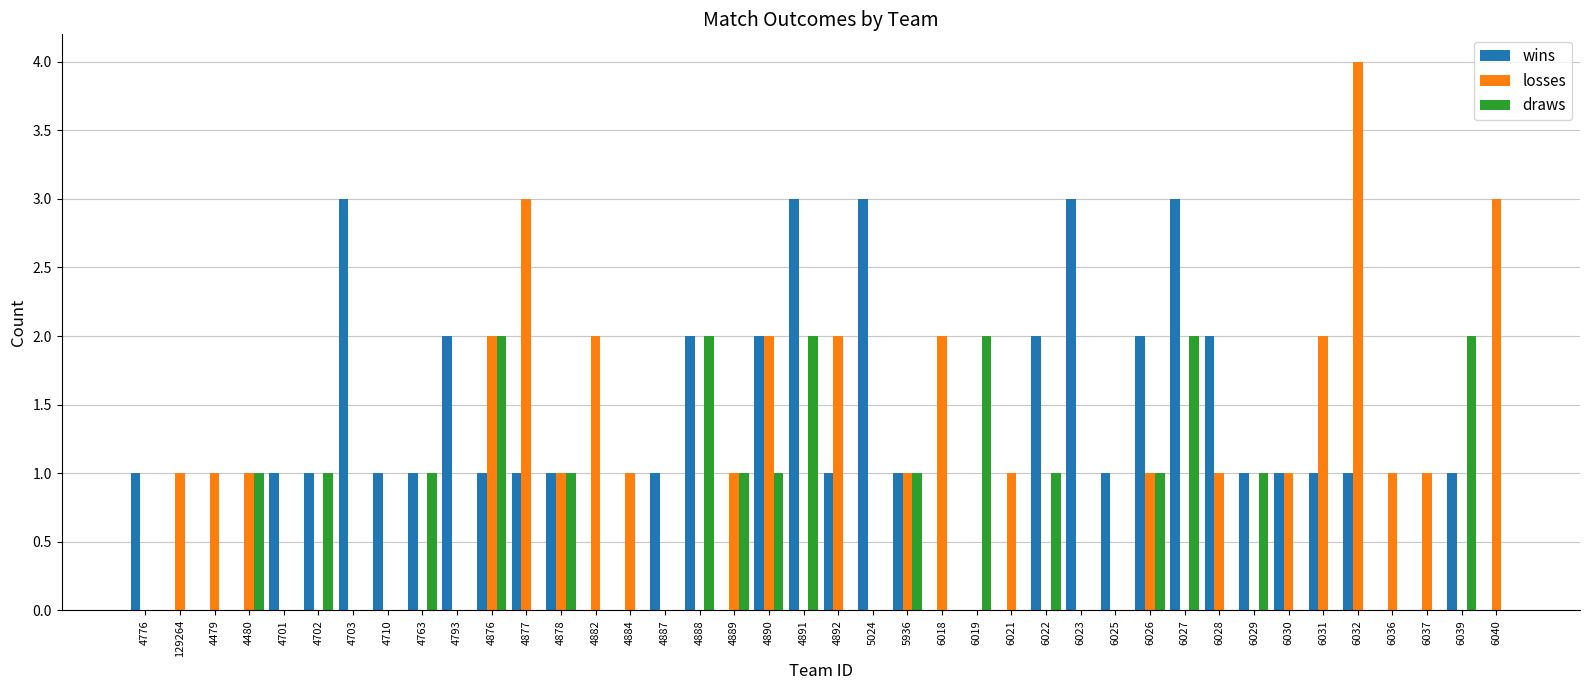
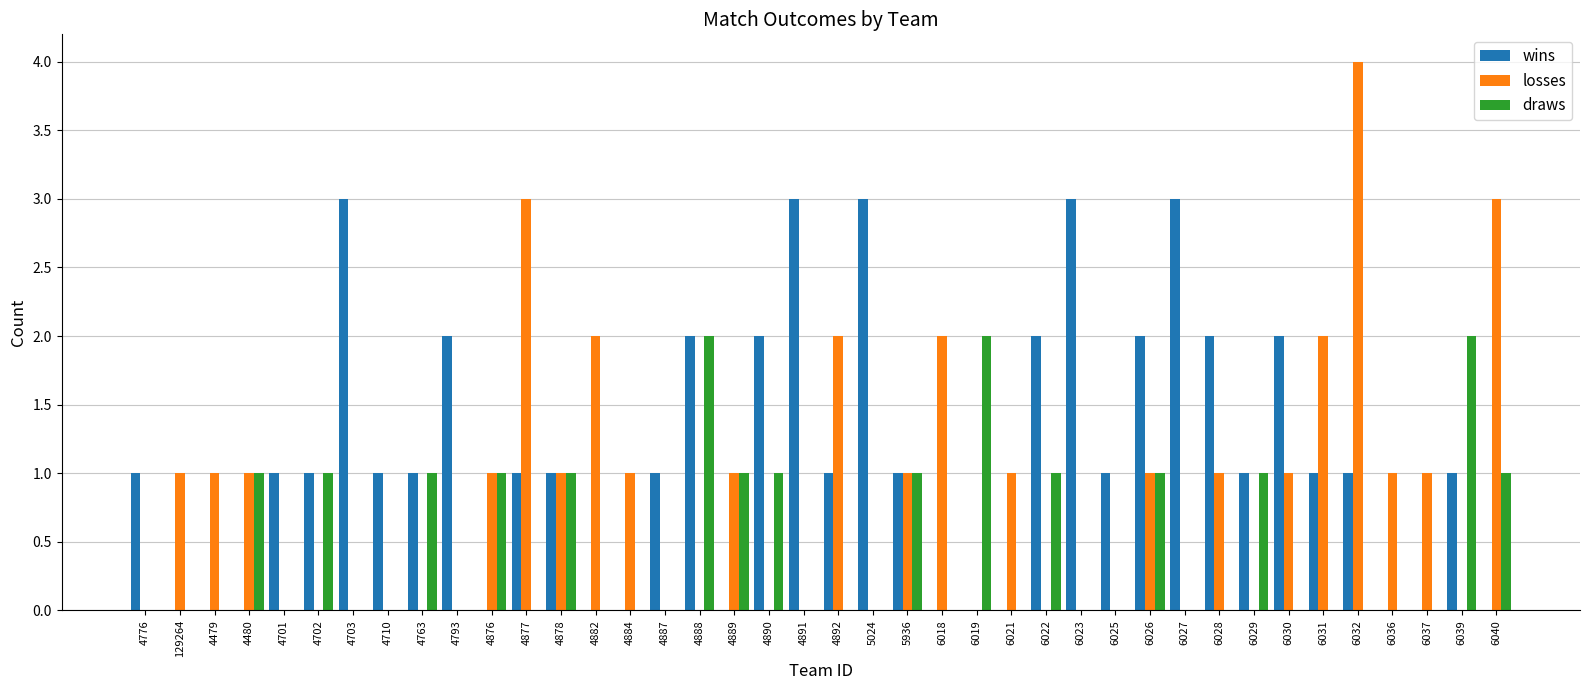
  {
    "wins": {
      "4776": 1,
      "129264": 0,
      "4479": 0,
      "4480": 0,
      "4701": 1,
      "4702": 1,
      "4703": 3,
      "4710": 1,
      "4763": 1,
      "4793": 2,
-     "4876": 1,
+     "4876": 0,
      "4877": 1,
      "4878": 1,
      "4882": 0,
      "4884": 0,
      "4887": 1,
      "4888": 2,
      "4889": 0,
      "4890": 2,
      "4891": 3,
      "4892": 1,
      "5024": 3,
      "5936": 1,
      "6018": 0,
      "6019": 0,
      "6021": 0,
      "6022": 2,
      "6023": 3,
      "6025": 1,
      "6026": 2,
      "6027": 3,
      "6028": 2,
      "6029": 1,
-     "6030": 1,
+     "6030": 2,
      "6031": 1,
      "6032": 1,
      "6036": 0,
      "6037": 0,
      "6039": 1,
      "6040": 0
    },
    "losses": {
      "4776": 0,
      "129264": 1,
      "4479": 1,
      "4480": 1,
      "4701": 0,
      "4702": 0,
      "4703": 0,
      "4710": 0,
      "4763": 0,
      "4793": 0,
-     "4876": 2,
+     "4876": 1,
      "4877": 3,
      "4878": 1,
      "4882": 2,
      "4884": 1,
      "4887": 0,
      "4888": 0,
      "4889": 1,
-     "4890": 2,
+     "4890": 0,
      "4891": 0,
      "4892": 2,
      "5024": 0,
      "5936": 1,
      "6018": 2,
      "6019": 0,
      "6021": 1,
      "6022": 0,
      "6023": 0,
      "6025": 0,
      "6026": 1,
      "6027": 0,
      "6028": 1,
      "6029": 0,
      "6030": 1,
      "6031": 2,
      "6032": 4,
      "6036": 1,
      "6037": 1,
      "6039": 0,
      "6040": 3
    },
    "draws": {
      "4776": 0,
      "129264": 0,
      "4479": 0,
      "4480": 1,
      "4701": 0,
      "4702": 1,
      "4703": 0,
      "4710": 0,
      "4763": 1,
      "4793": 0,
-     "4876": 2,
+     "4876": 1,
      "4877": 0,
      "4878": 1,
      "4882": 0,
      "4884": 0,
      "4887": 0,
      "4888": 2,
      "4889": 1,
      "4890": 1,
-     "4891": 2,
+     "4891": 0,
      "4892": 0,
      "5024": 0,
      "5936": 1,
      "6018": 0,
      "6019": 2,
      "6021": 0,
      "6022": 1,
      "6023": 0,
      "6025": 0,
      "6026": 1,
-     "6027": 2,
+     "6027": 0,
      "6028": 0,
      "6029": 1,
      "6030": 0,
      "6031": 0,
      "6032": 0,
      "6036": 0,
      "6037": 0,
      "6039": 2,
-     "6040": 0
+     "6040": 1
    }
  }
